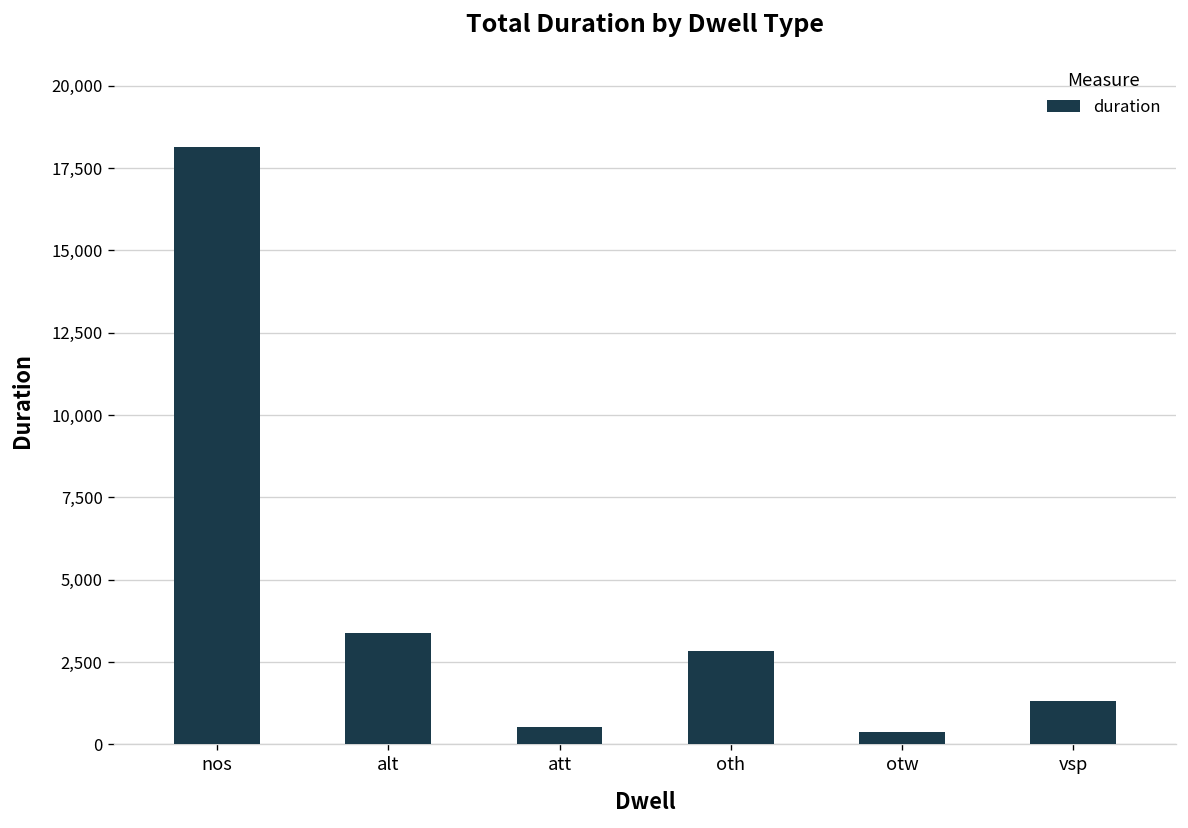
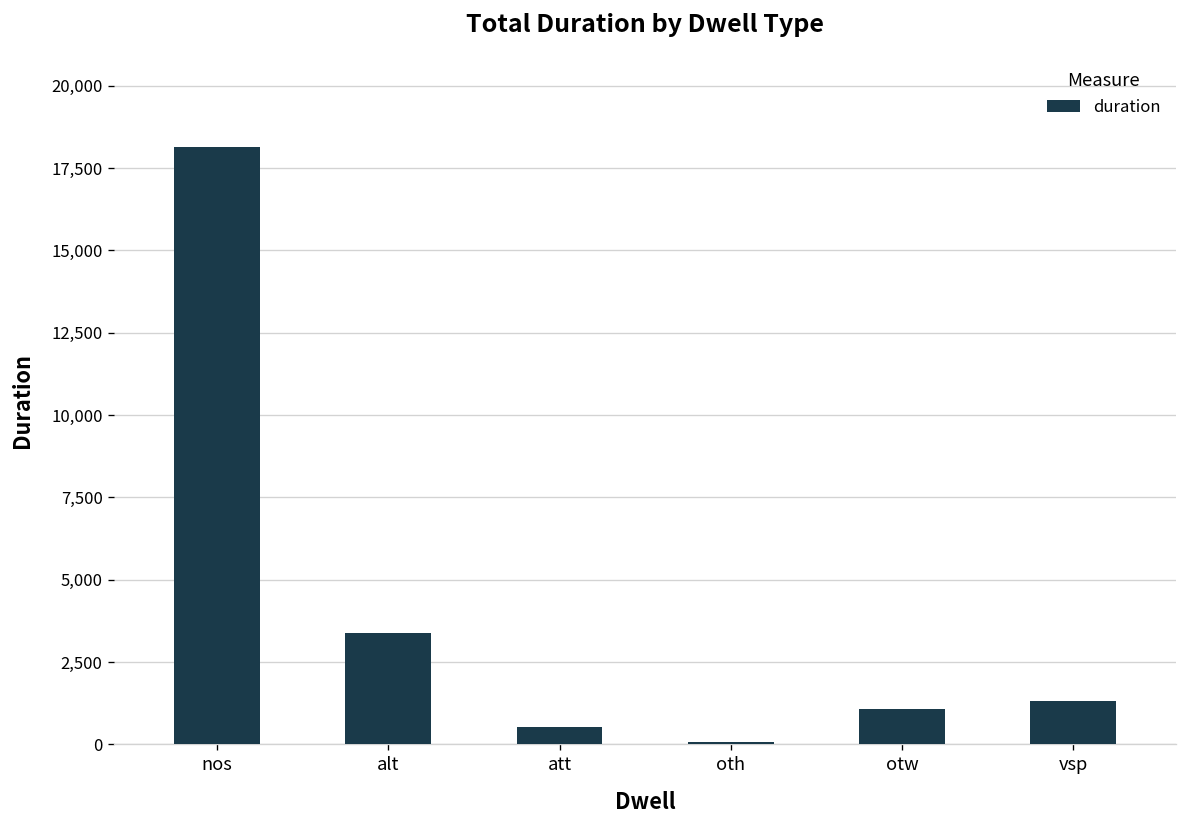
  {
    "nos": "18,100",
    "alt": "3,400",
    "att": "500",
-   "oth": "2,800",
-   "otw": "400",
+   "oth": "100",
+   "otw": "1,100",
    "vsp": "1,300"
  }
